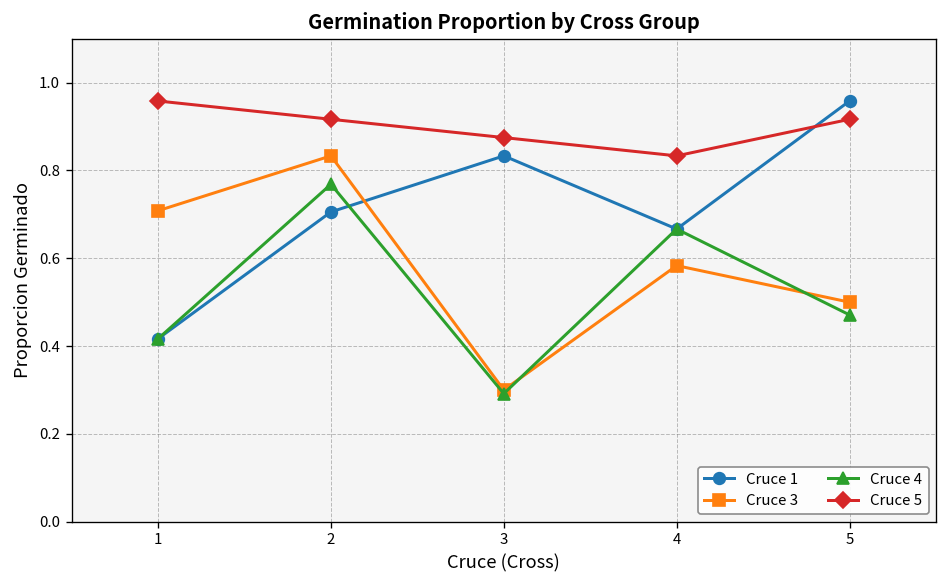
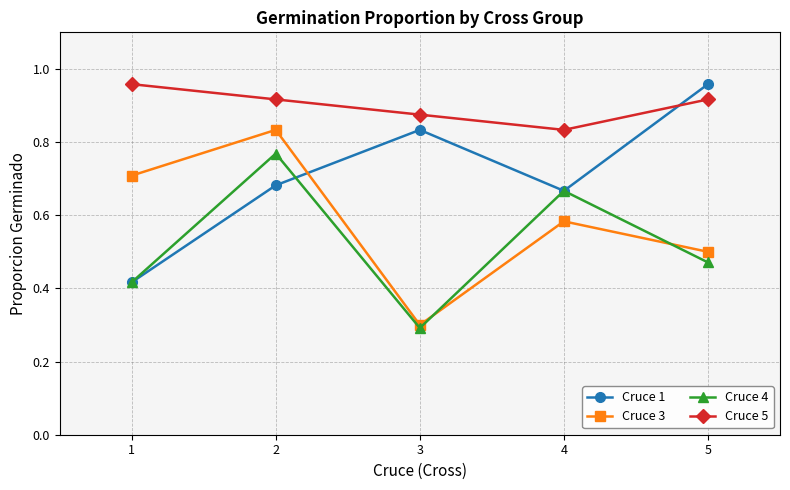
  {
    "Cruce 1": {
-     "2": 0.71,
+     "2": 0.68,
      "3": 0.83,
      "5": 0.96
    },
    "Cruce 3": {
      "1": 0.71,
      "2": 0.83,
      "3": 0.30,
      "4": 0.58,
      "5": 0.50
    },
    "Cruce 4": {
      "2": 0.77,
      "3": 0.29,
      "5": 0.47
    },
    "Cruce 5": {
      "1": 0.96,
      "2": 0.92,
      "3": 0.88,
      "4": 0.83,
      "5": 0.92
    }
  }
